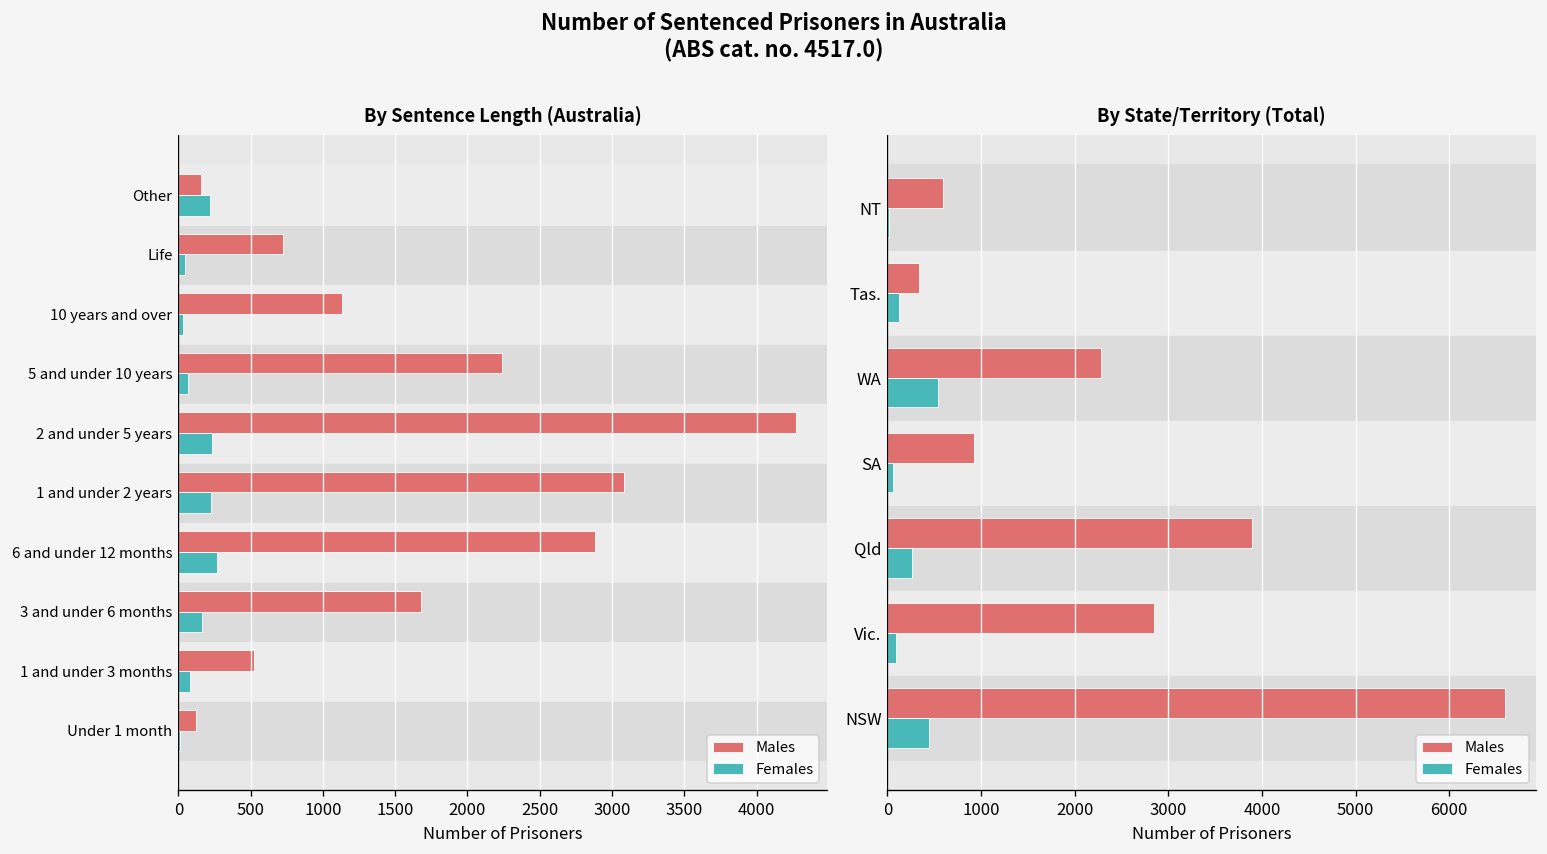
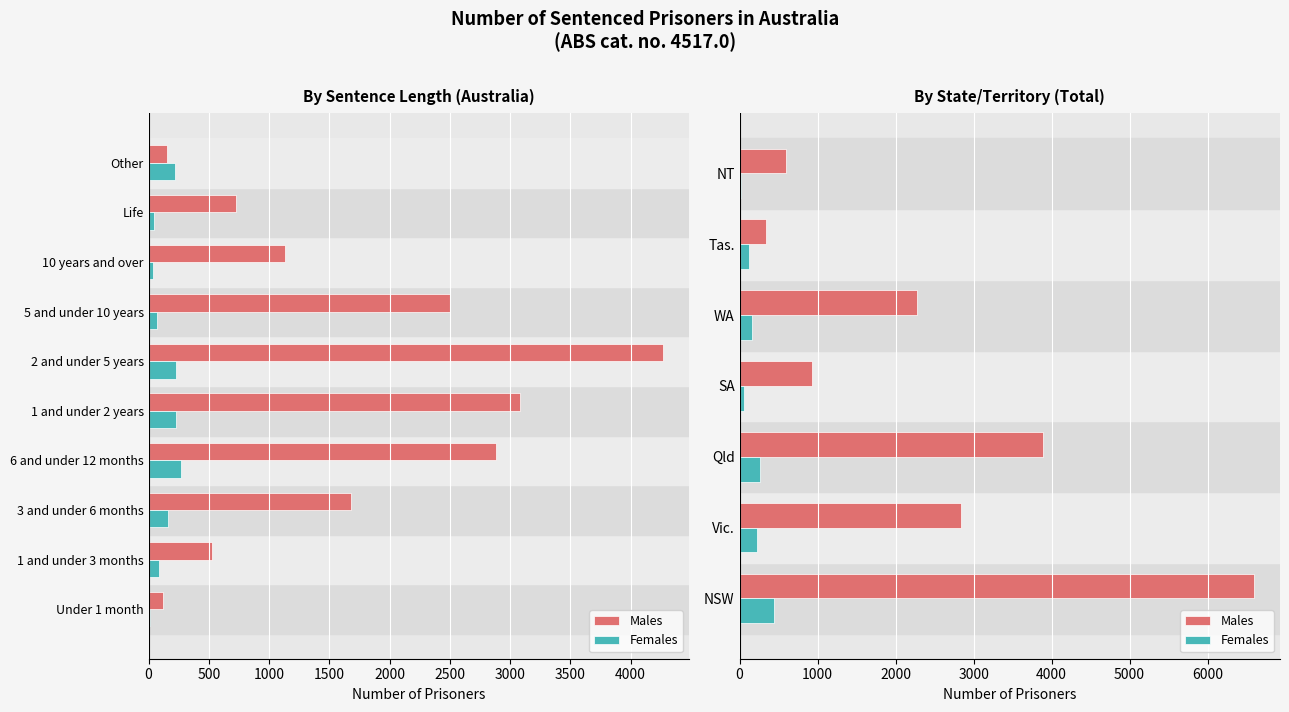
  {
    "By Sentence Length (Australia)": {
      "Males": {
        "Other": 160,
        "Life": 720,
        "10 years and over": 1130,
-       "5 and under 10 years": 2240,
+       "5 and under 10 years": 2500,
        "2 and under 5 years": 4270,
        "1 and under 2 years": 3080,
        "6 and under 12 months": 2880,
        "3 and under 6 months": 1680,
        "1 and under 3 months": 520,
        "Under 1 month": 120
      },
      "Females": {
        "Other": 220,
        "Life": 40,
        "10 years and over": 40,
        "5 and under 10 years": 70,
        "2 and under 5 years": 230,
        "1 and under 2 years": 230,
        "6 and under 12 months": 270,
        "3 and under 6 months": 160,
        "1 and under 3 months": 80
      }
    },
    "By State/Territory (Total)": {
      "Males": {
        "NT": 600,
        "Tas.": 300,
        "WA": 2300,
        "SA": 900,
        "Qld": 3900,
        "Vic.": 2800,
        "NSW": 6600
      },
      "Females": {
        "Tas.": 100,
-       "WA": 500,
+       "WA": 200,
        "SA": 100,
        "Qld": 300,
-       "Vic.": 100,
+       "Vic.": 200,
        "NSW": 400
      }
    }
  }
